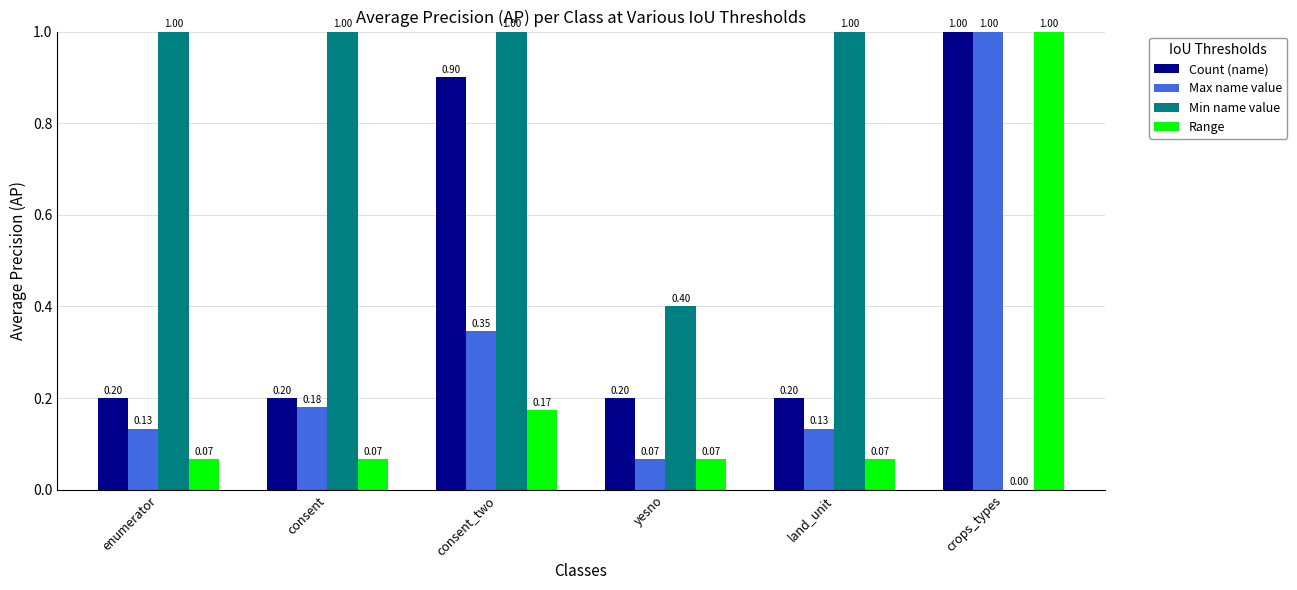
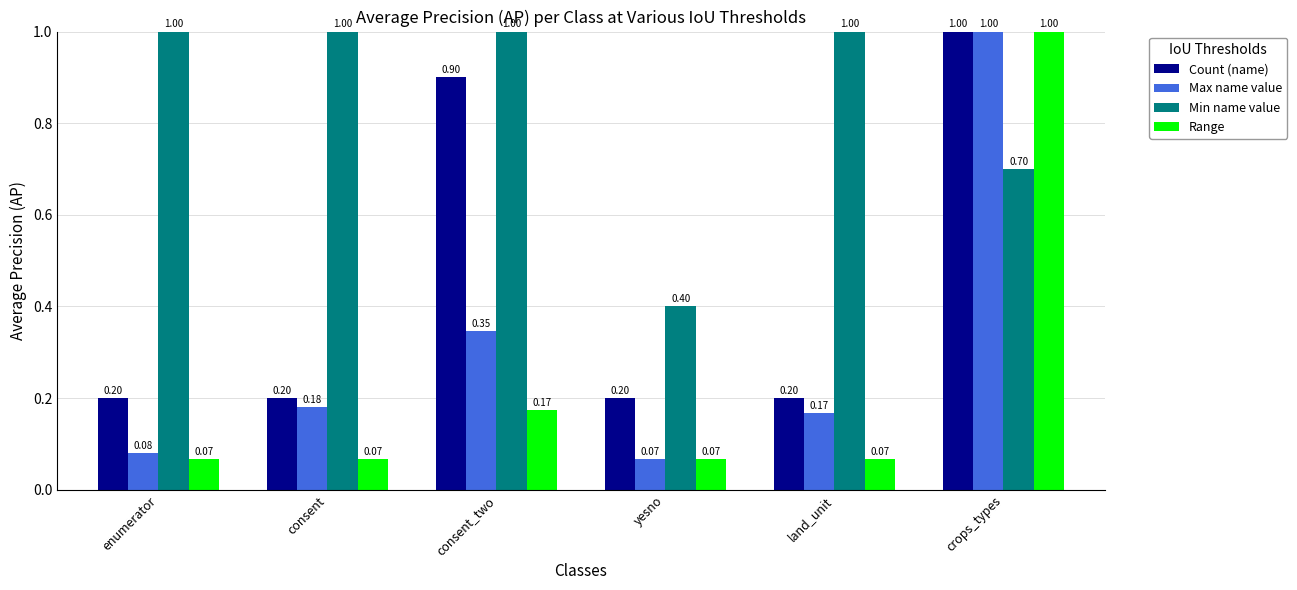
  {
    "Count (name)": {
      "enumerator": 0.20,
      "consent": 0.20,
      "consent_two": 0.90,
      "yesno": 0.20,
      "land_unit": 0.20,
      "crops_types": 1.00
    },
    "Max name value": {
-     "enumerator": 0.13,
+     "enumerator": 0.08,
      "consent": 0.18,
      "consent_two": 0.35,
      "yesno": 0.07,
-     "land_unit": 0.13,
+     "land_unit": 0.17,
      "crops_types": 1.00
    },
    "Min name value": {
      "enumerator": 1.00,
      "consent": 1.00,
      "consent_two": 1.00,
      "yesno": 0.40,
      "land_unit": 1.00,
-     "crops_types": 0.00
+     "crops_types": 0.70
    },
    "Range": {
      "enumerator": 0.07,
      "consent": 0.07,
      "consent_two": 0.17,
      "yesno": 0.07,
      "land_unit": 0.07,
      "crops_types": 1.00
    }
  }
